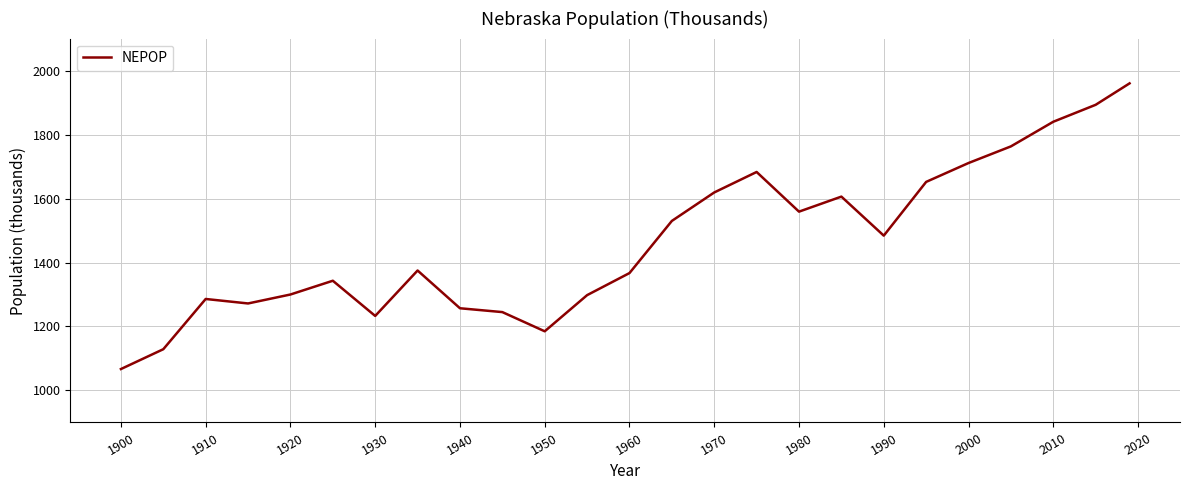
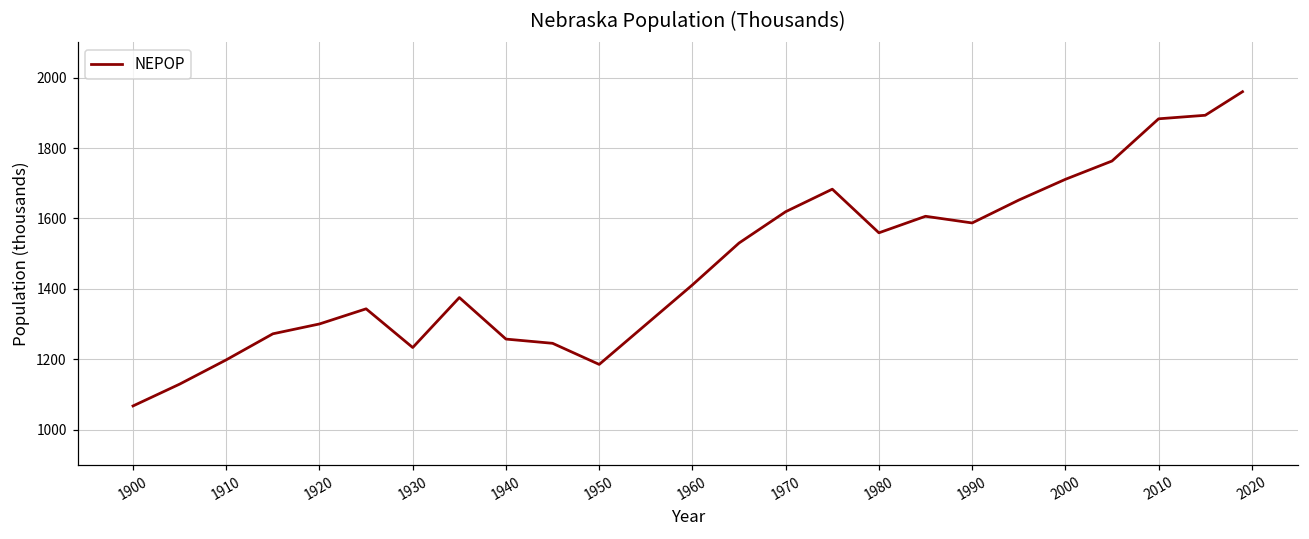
  {
    "1900": 1070,
-   "1910": 1290,
+   "1910": 1200,
    "1920": 1300,
    "1930": 1230,
    "1940": 1260,
    "1950": 1190,
-   "1960": 1370,
+   "1960": 1410,
    "1970": 1620,
    "1980": 1560,
-   "1990": 1480,
+   "1990": 1590,
    "2000": 1710,
-   "2010": 1840
+   "2010": 1880
  }
